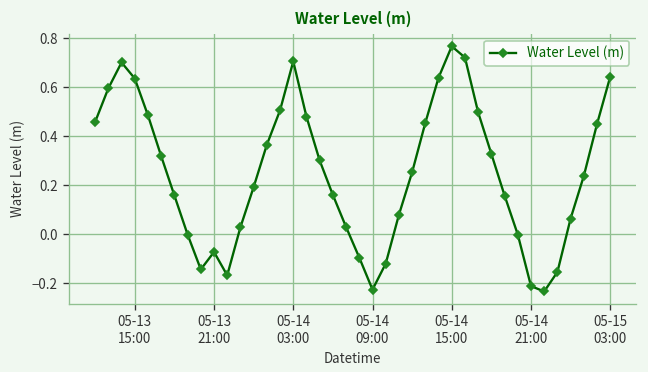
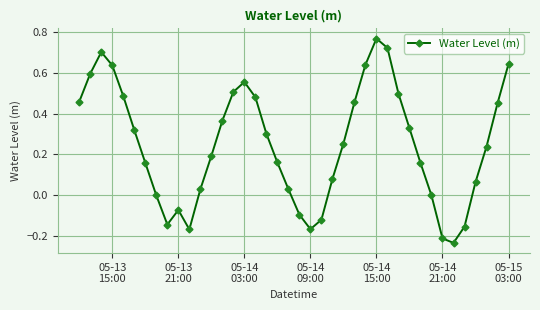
  {
    "05-13 15:00": 0.64,
    "05-13 21:00": -0.07,
-   "05-14 03:00": 0.71,
-   "05-14 09:00": -0.23,
+   "05-14 03:00": 0.55,
+   "05-14 09:00": -0.17,
    "05-14 15:00": 0.77,
    "05-14 21:00": -0.21,
    "05-15 03:00": 0.64
  }
